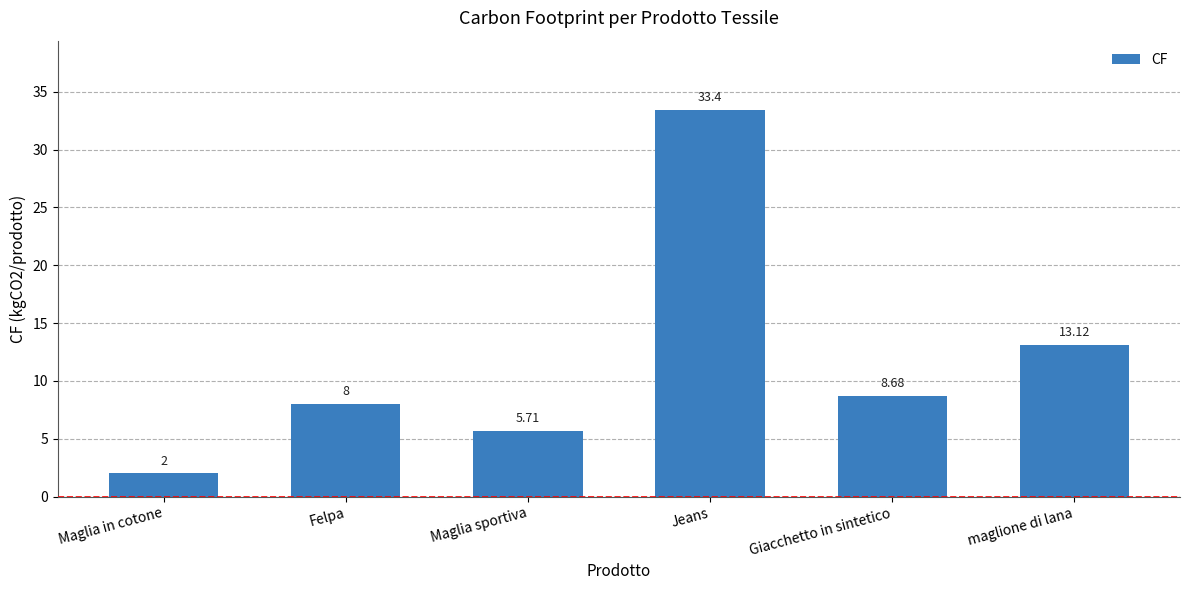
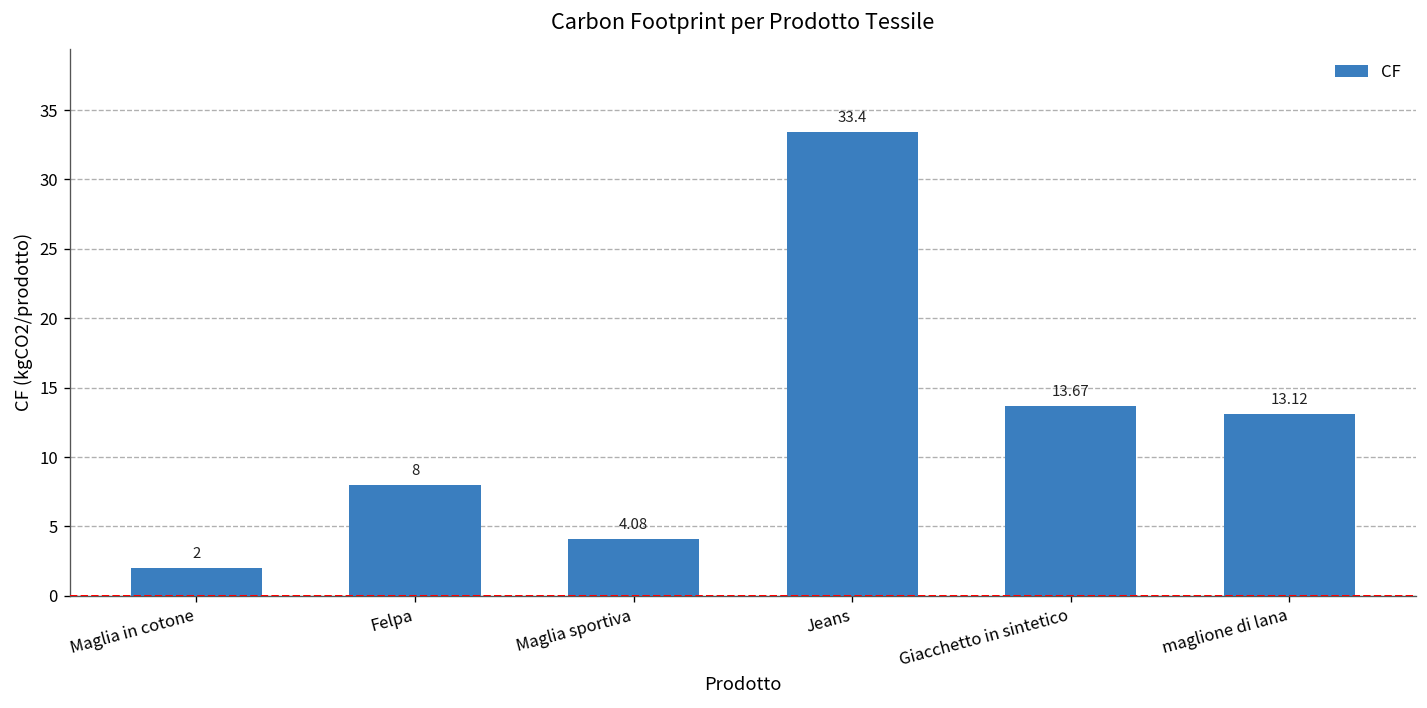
  {
    "Maglia in cotone": 2,
    "Felpa": 8,
-   "Maglia sportiva": 5.71,
+   "Maglia sportiva": 4.08,
    "Jeans": 33.4,
-   "Giacchetto in sintetico": 8.68,
+   "Giacchetto in sintetico": 13.67,
    "maglione di lana": 13.12
  }
